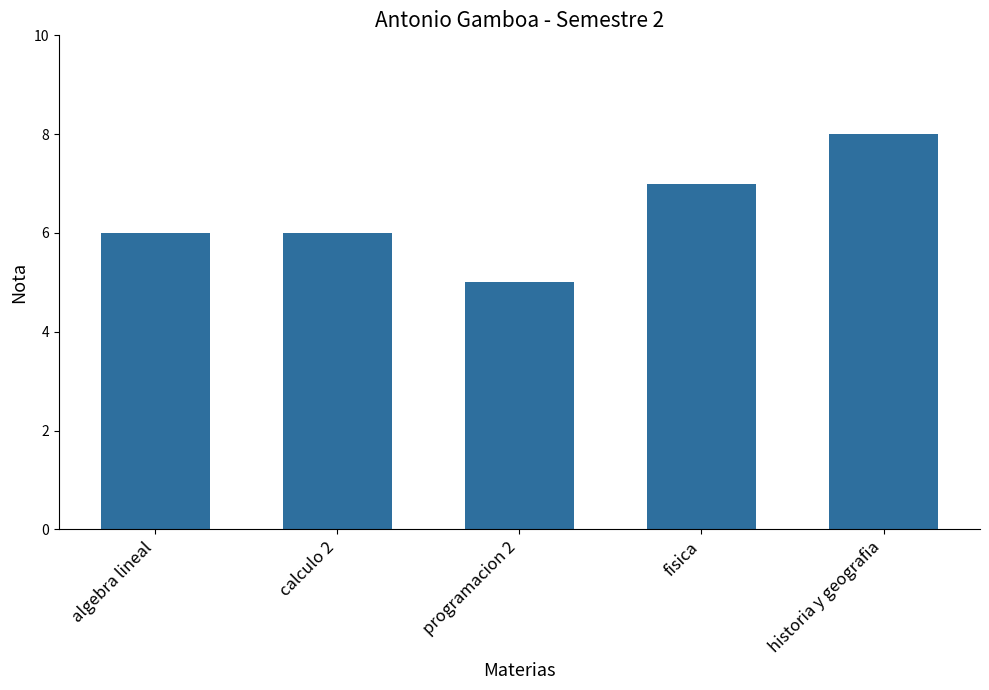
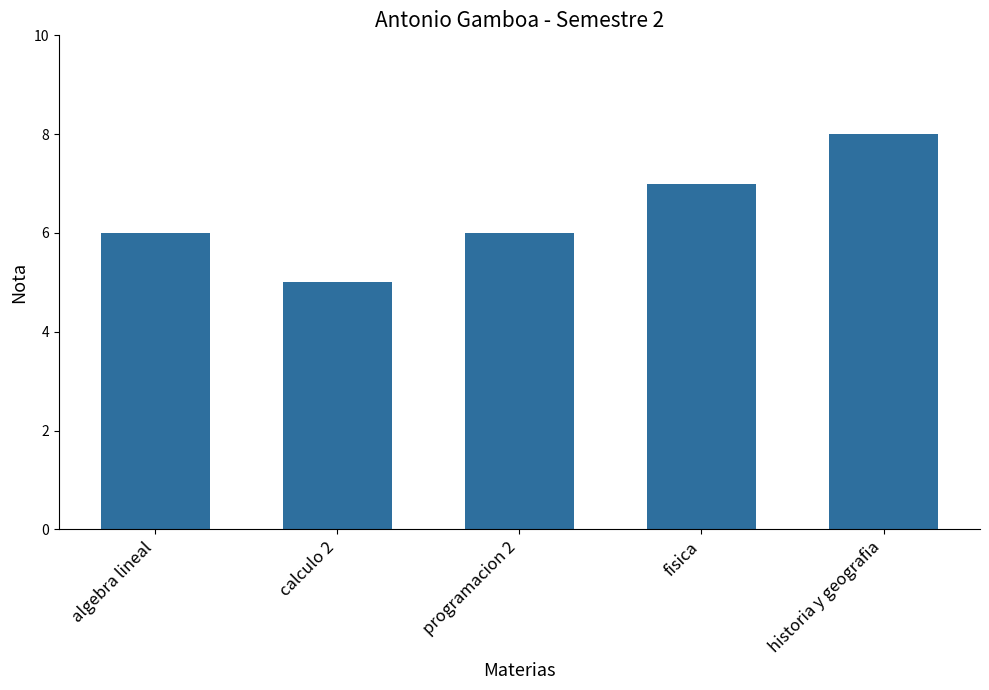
  {
    "algebra lineal": 6,
-   "calculo 2": 6,
-   "programacion 2": 5,
+   "calculo 2": 5,
+   "programacion 2": 6,
    "fisica": 7,
    "historia y geografia": 8
  }
